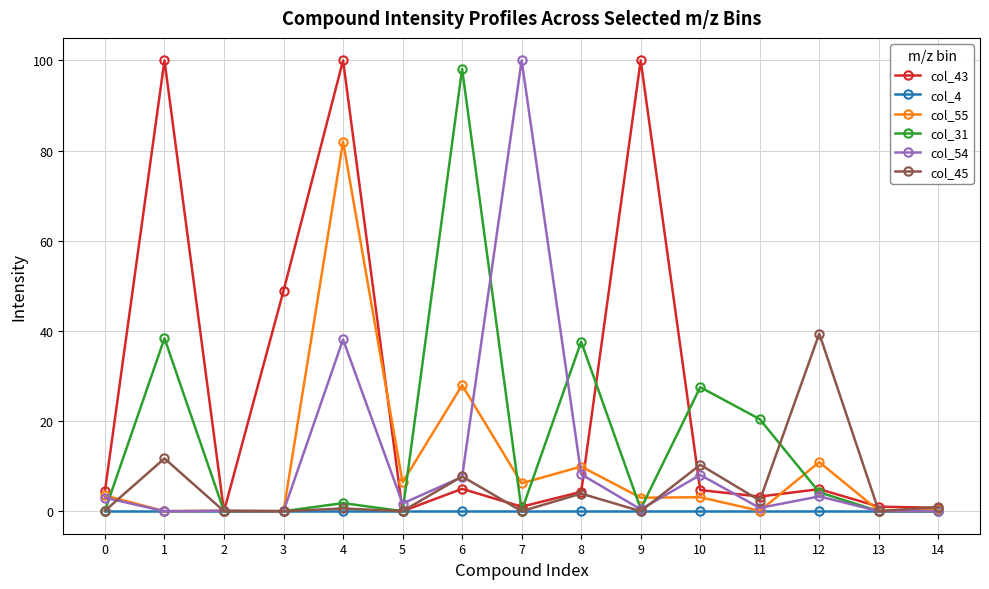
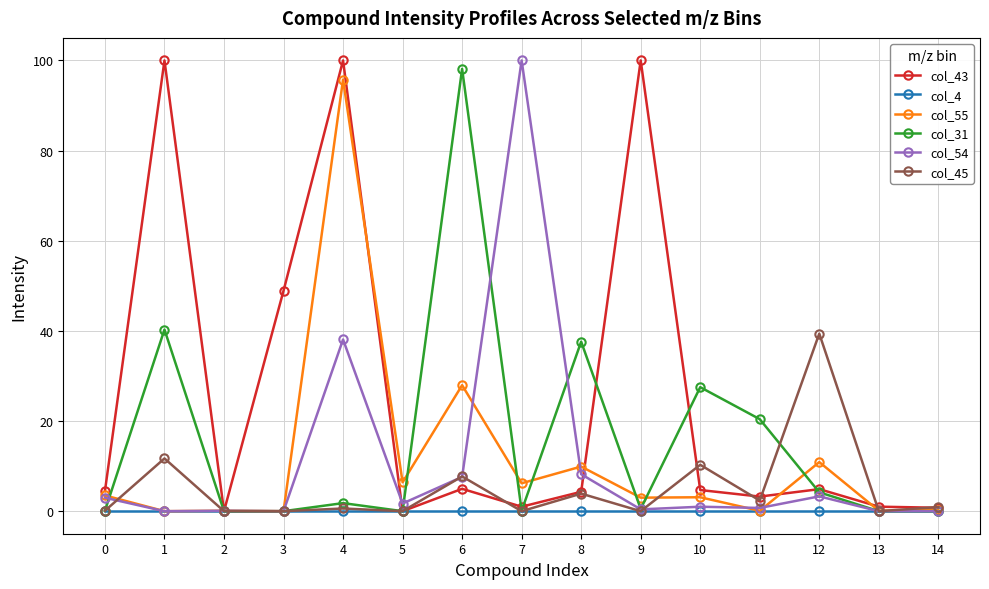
  {
    "col_43": {
      "0": 4,
      "1": 100,
      "3": 49,
      "4": 100,
      "6": 5,
      "7": 1,
      "9": 100,
      "10": 5,
      "11": 3,
      "12": 5,
      "13": 1
    },
    "col_4": {
      "4": 0,
      "6": 0,
      "8": 0,
      "10": 0,
      "12": 0
    },
    "col_55": {
-     "4": 82,
+     "4": 96,
      "5": 6,
      "6": 28,
      "7": 6,
      "8": 10,
      "9": 3,
      "10": 3,
      "12": 11
    },
    "col_31": {
-     "1": 38,
+     "1": 40,
      "4": 2,
      "6": 98,
      "8": 38,
      "10": 28,
      "11": 20,
      "12": 4
    },
    "col_54": {
      "4": 38,
      "5": 2,
      "7": 100,
      "8": 8,
-     "10": 8,
+     "10": 1,
      "11": 1,
      "12": 3
    },
    "col_45": {
      "1": 12,
      "4": 1,
      "10": 10,
      "11": 2,
      "12": 39
    }
  }
